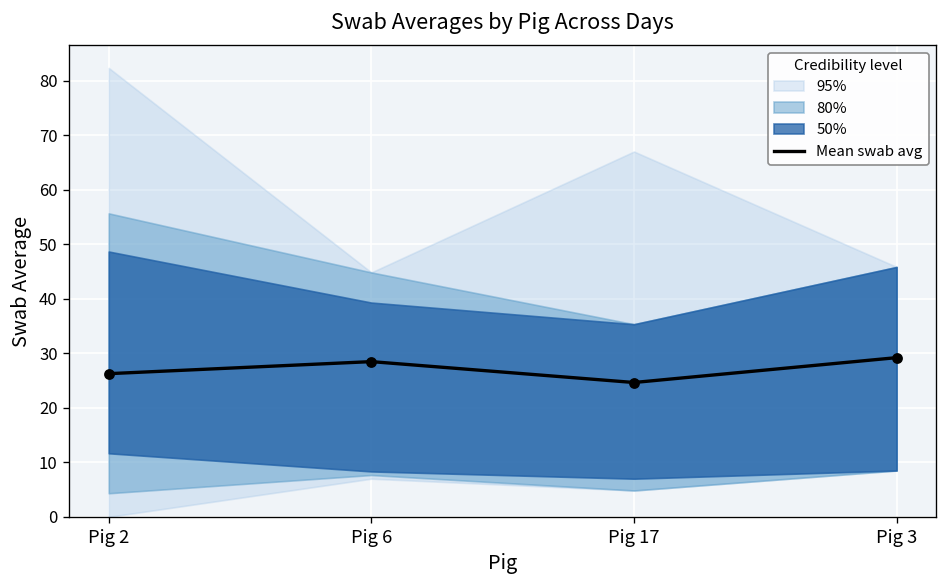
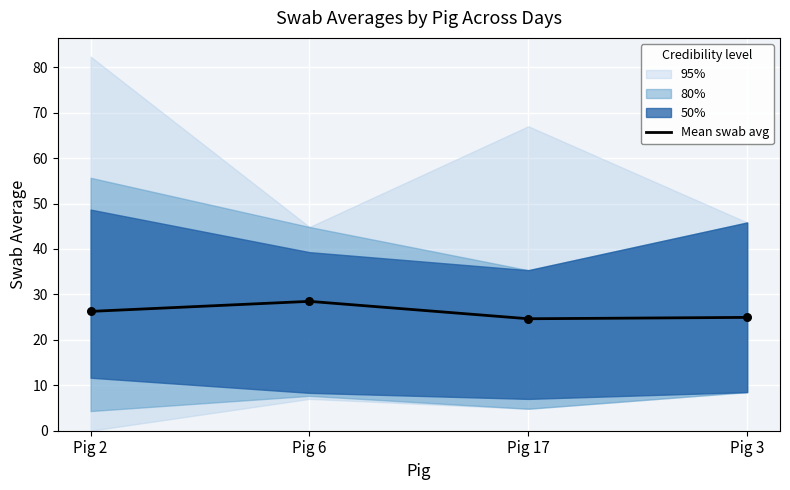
  {
    "Mean swab avg": {
      "Pig 2": 26,
      "Pig 6": 28,
      "Pig 17": 25,
-     "Pig 3": 29
+     "Pig 3": 25
    }
  }
